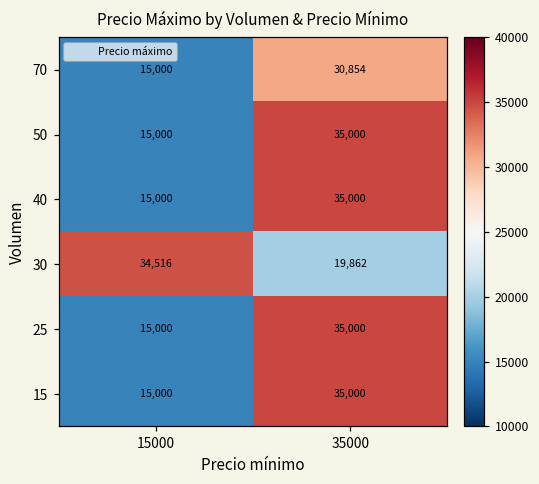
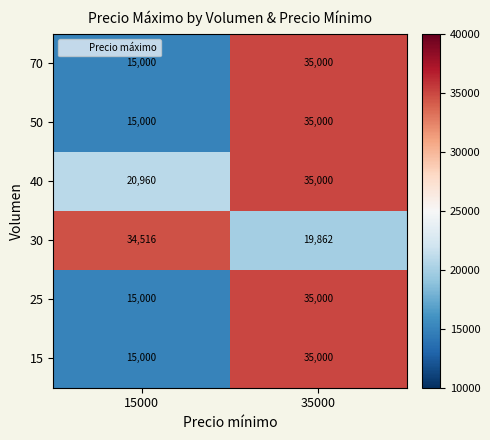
  {
    "70": {
      "15000": "15,000",
-     "35000": "30,854"
+     "35000": "35,000"
    },
    "50": {
      "15000": "15,000",
      "35000": "35,000"
    },
    "40": {
-     "15000": "15,000",
+     "15000": "20,960",
      "35000": "35,000"
    },
    "30": {
      "15000": "34,516",
      "35000": "19,862"
    },
    "25": {
      "15000": "15,000",
      "35000": "35,000"
    },
    "15": {
      "15000": "15,000",
      "35000": "35,000"
    }
  }
